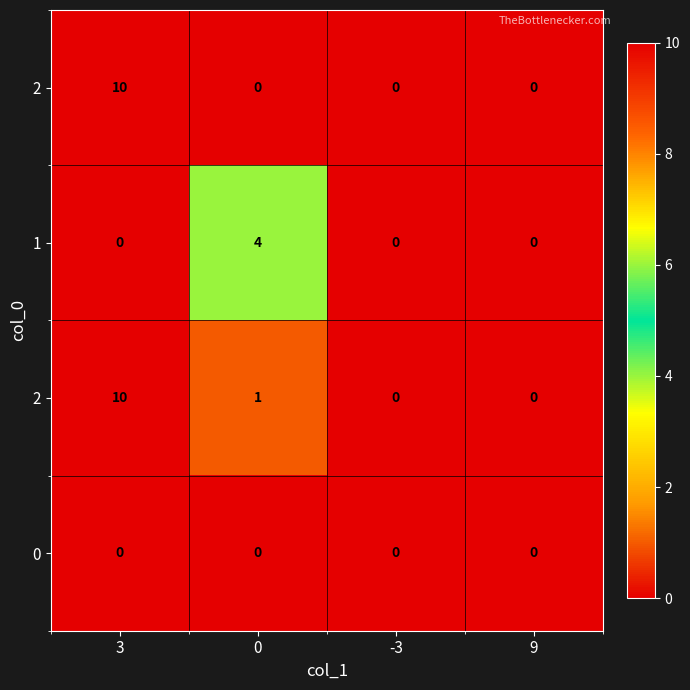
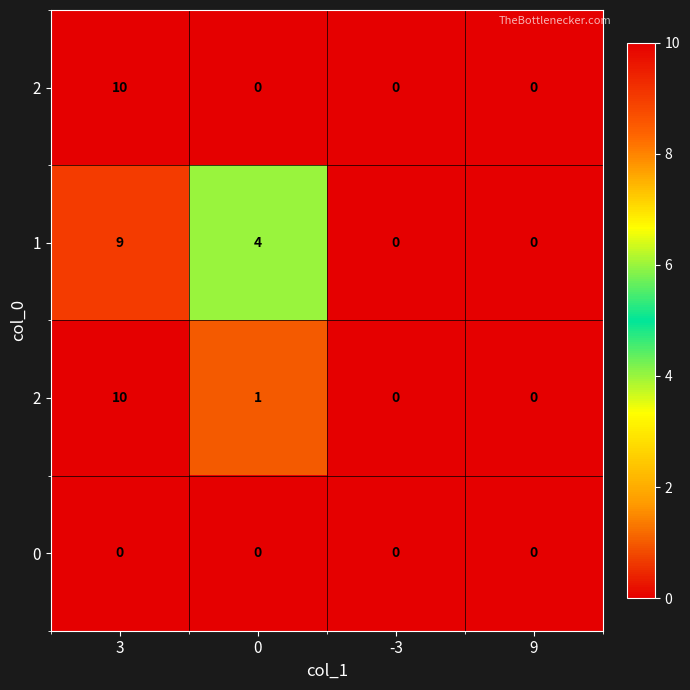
  {
    "1": {
-     "3": 0,
+     "3": 9,
      "0": 4,
      "-3": 0,
      "9": 0
    },
    "0": {
      "3": 0,
      "0": 0,
      "-3": 0,
      "9": 0
    }
  }
